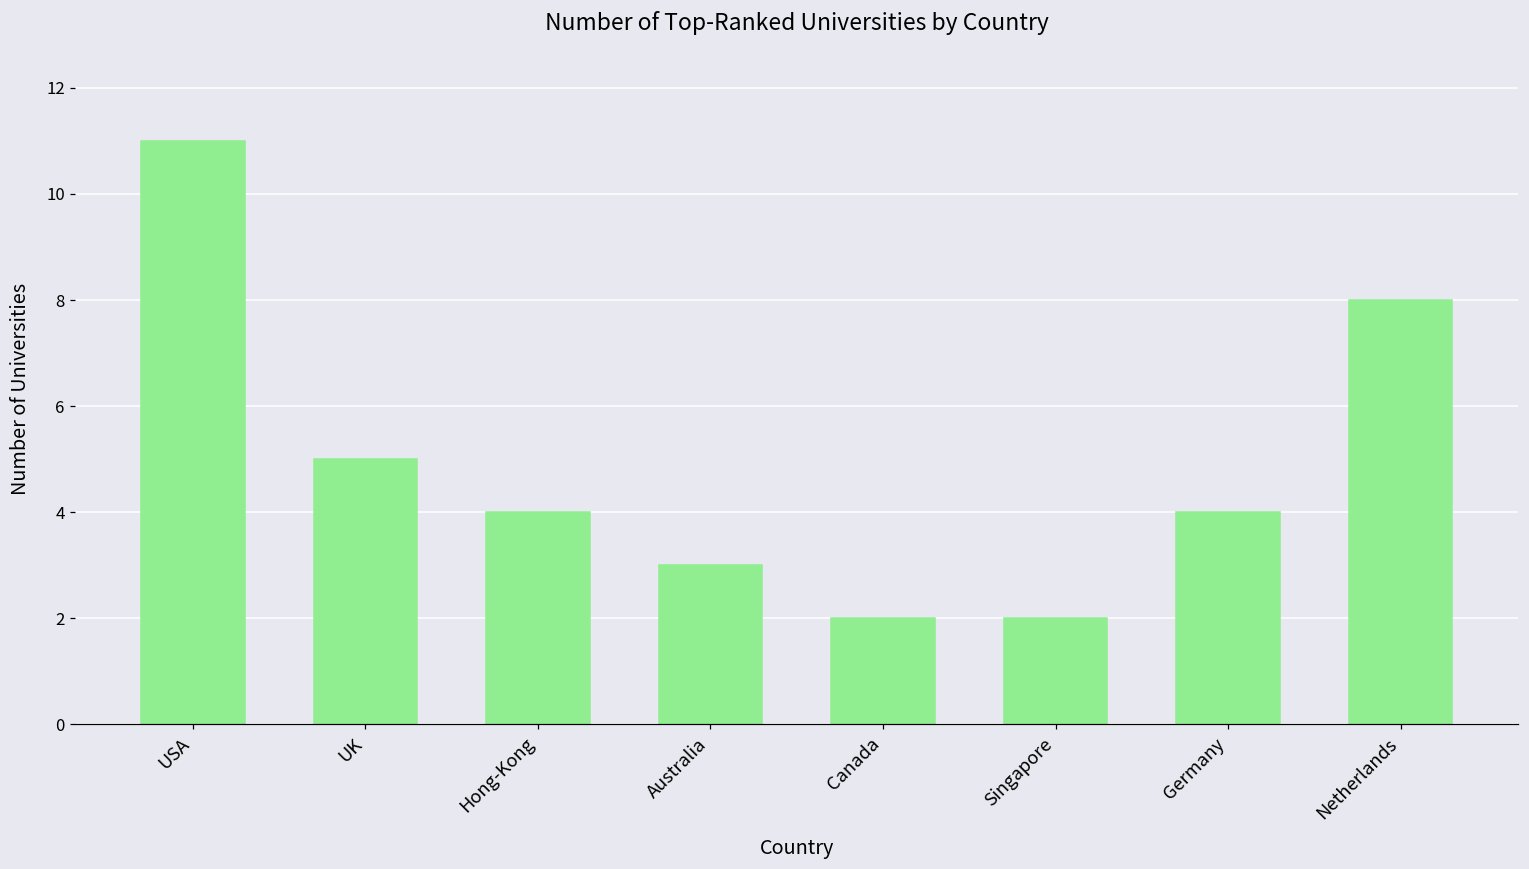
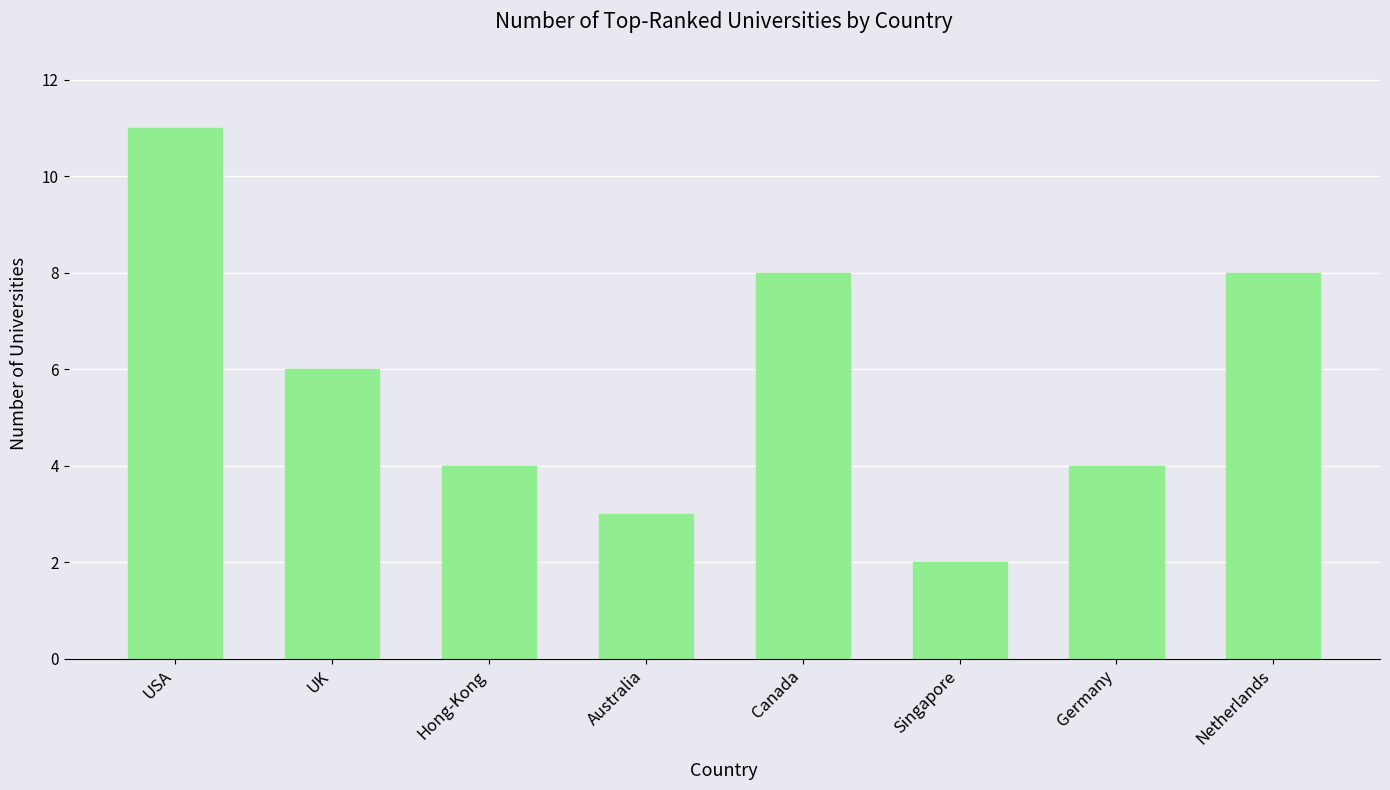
  {
    "USA": 11,
-   "UK": 5,
+   "UK": 6,
    "Hong-Kong": 4,
    "Australia": 3,
-   "Canada": 2,
+   "Canada": 8,
    "Singapore": 2,
    "Germany": 4,
    "Netherlands": 8
  }
